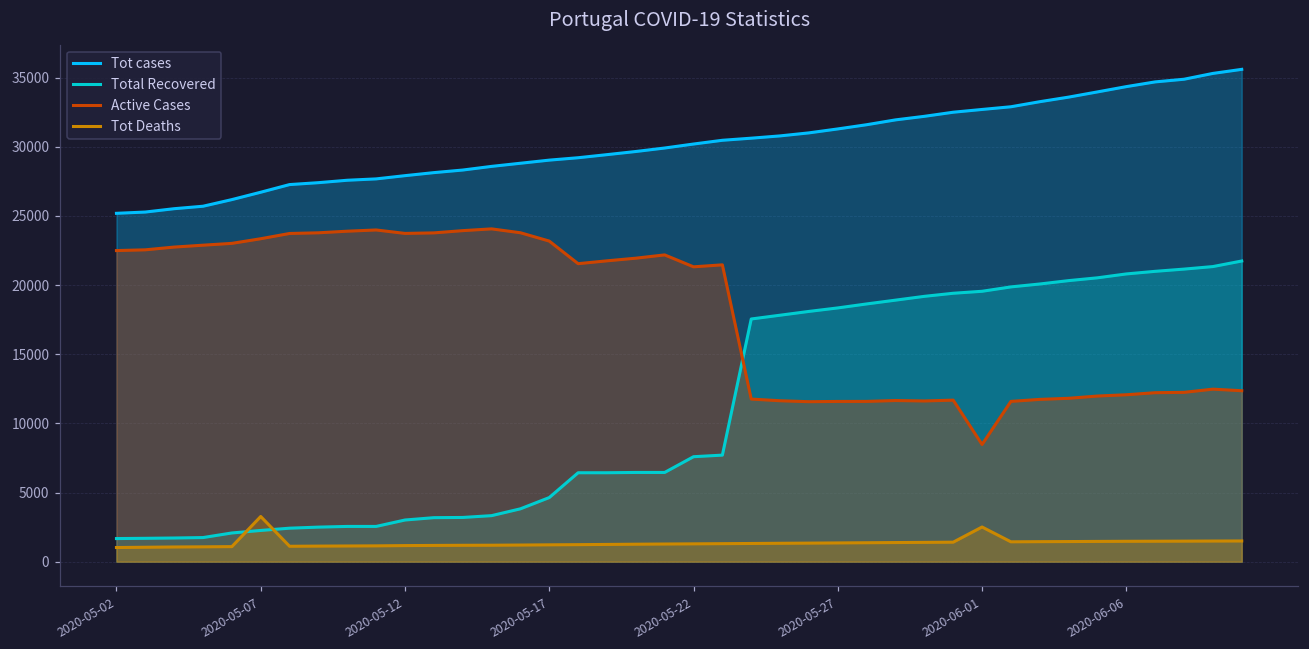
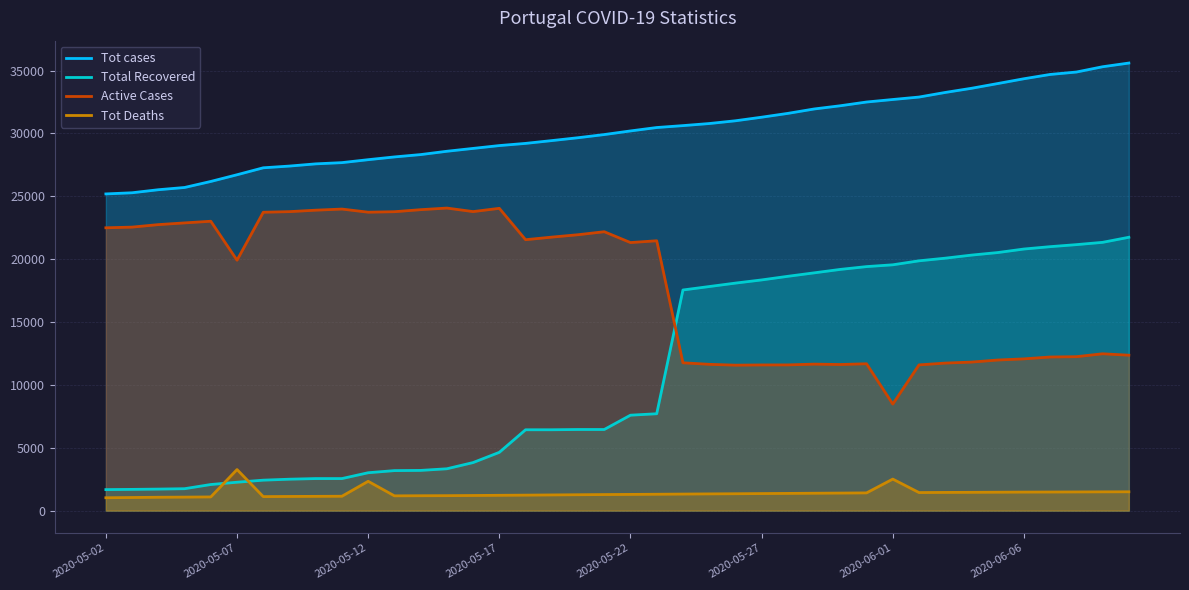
  {
    "Active Cases": {
      "2020-05-02": 22500,
-     "2020-05-07": 23400,
+     "2020-05-07": 19900,
      "2020-05-12": 23700,
-     "2020-05-17": 23200,
+     "2020-05-17": 24000,
      "2020-05-22": 21300,
      "2020-05-27": 11600,
      "2020-06-01": 8500,
      "2020-06-06": 12100
    },
    "Tot Deaths": {
      "2020-05-02": 1000,
      "2020-05-07": 3300,
-     "2020-05-12": 1200,
+     "2020-05-12": 2300,
      "2020-05-17": 1200,
      "2020-05-22": 1300,
      "2020-05-27": 1400,
      "2020-06-01": 2500,
      "2020-06-06": 1500
    }
  }
